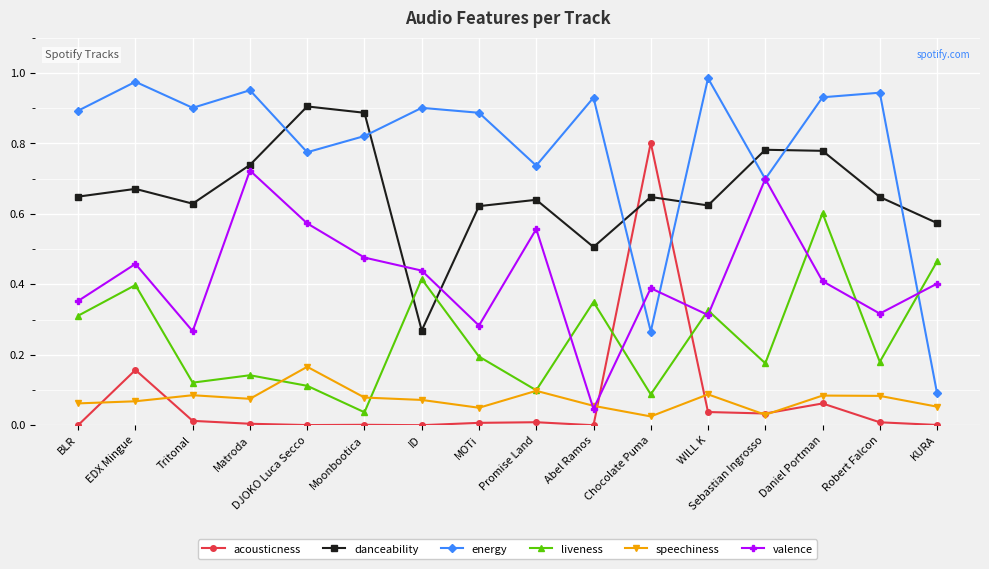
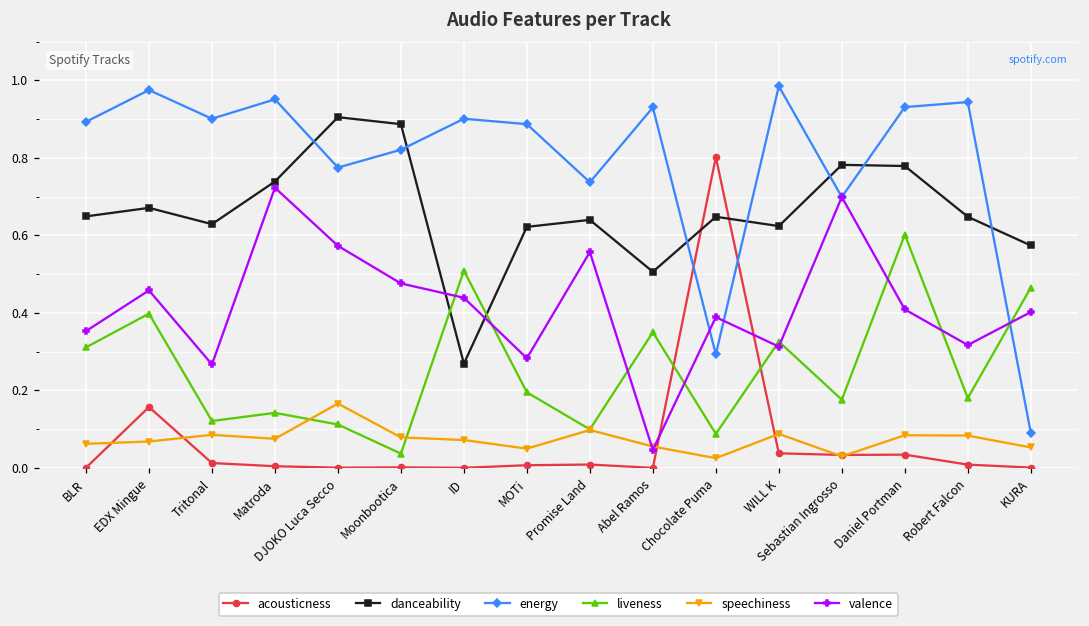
  {
    "acousticness": {
      "BLR": 0.00,
      "EDX Mingue": 0.16,
      "Tritonal": 0.01,
      "Matroda": 0.00,
      "DJOKO Luca Secco": 0.00,
      "Moonbootica": 0.00,
      "ID": 0.00,
      "MOTi": 0.01,
      "Promise Land": 0.01,
      "Abel Ramos": 0.00,
      "Chocolate Puma": 0.80,
      "WILL K": 0.04,
-     "Daniel Portman": 0.06,
+     "Daniel Portman": 0.03,
      "Robert Falcon": 0.01,
      "KURA": 0.00
    },
    "danceability": {
      "BLR": 0.65,
      "EDX Mingue": 0.67,
      "Tritonal": 0.63,
      "Matroda": 0.74,
      "DJOKO Luca Secco": 0.91,
      "Moonbootica": 0.89,
      "ID": 0.27,
      "MOTi": 0.62,
      "Promise Land": 0.64,
      "Abel Ramos": 0.51,
      "Chocolate Puma": 0.65,
      "WILL K": 0.62,
      "Sebastian Ingrosso": 0.78,
      "Daniel Portman": 0.78,
      "Robert Falcon": 0.65,
      "KURA": 0.57
    },
    "energy": {
      "BLR": 0.89,
      "EDX Mingue": 0.98,
      "Tritonal": 0.90,
      "Matroda": 0.95,
      "DJOKO Luca Secco": 0.78,
      "Moonbootica": 0.82,
      "ID": 0.90,
      "MOTi": 0.89,
      "Promise Land": 0.74,
      "Abel Ramos": 0.93,
-     "Chocolate Puma": 0.27,
+     "Chocolate Puma": 0.29,
      "WILL K": 0.99,
      "Daniel Portman": 0.93,
      "Robert Falcon": 0.94,
      "KURA": 0.09
    },
    "liveness": {
      "BLR": 0.31,
      "EDX Mingue": 0.40,
      "Tritonal": 0.12,
      "Matroda": 0.14,
      "DJOKO Luca Secco": 0.11,
      "Moonbootica": 0.04,
-     "ID": 0.42,
+     "ID": 0.51,
      "MOTi": 0.20,
      "Abel Ramos": 0.35,
      "Chocolate Puma": 0.09,
      "WILL K": 0.33,
      "Sebastian Ingrosso": 0.18,
      "Daniel Portman": 0.60,
      "Robert Falcon": 0.18,
      "KURA": 0.47
    },
    "speechiness": {
      "BLR": 0.06,
      "EDX Mingue": 0.07,
      "Tritonal": 0.09,
      "Matroda": 0.08,
      "DJOKO Luca Secco": 0.17,
      "Moonbootica": 0.08,
      "ID": 0.07,
      "MOTi": 0.05,
      "Abel Ramos": 0.06,
      "Chocolate Puma": 0.03,
      "WILL K": 0.09,
      "Daniel Portman": 0.08,
      "Robert Falcon": 0.08,
      "KURA": 0.05
    },
    "valence": {
      "BLR": 0.35,
      "EDX Mingue": 0.46,
      "Tritonal": 0.27,
      "Matroda": 0.72,
      "DJOKO Luca Secco": 0.57,
      "Moonbootica": 0.48,
      "ID": 0.44,
      "MOTi": 0.28,
      "Promise Land": 0.56,
      "Abel Ramos": 0.05,
      "Chocolate Puma": 0.39,
      "WILL K": 0.31,
      "Daniel Portman": 0.41,
      "Robert Falcon": 0.32,
      "KURA": 0.40
    }
  }
